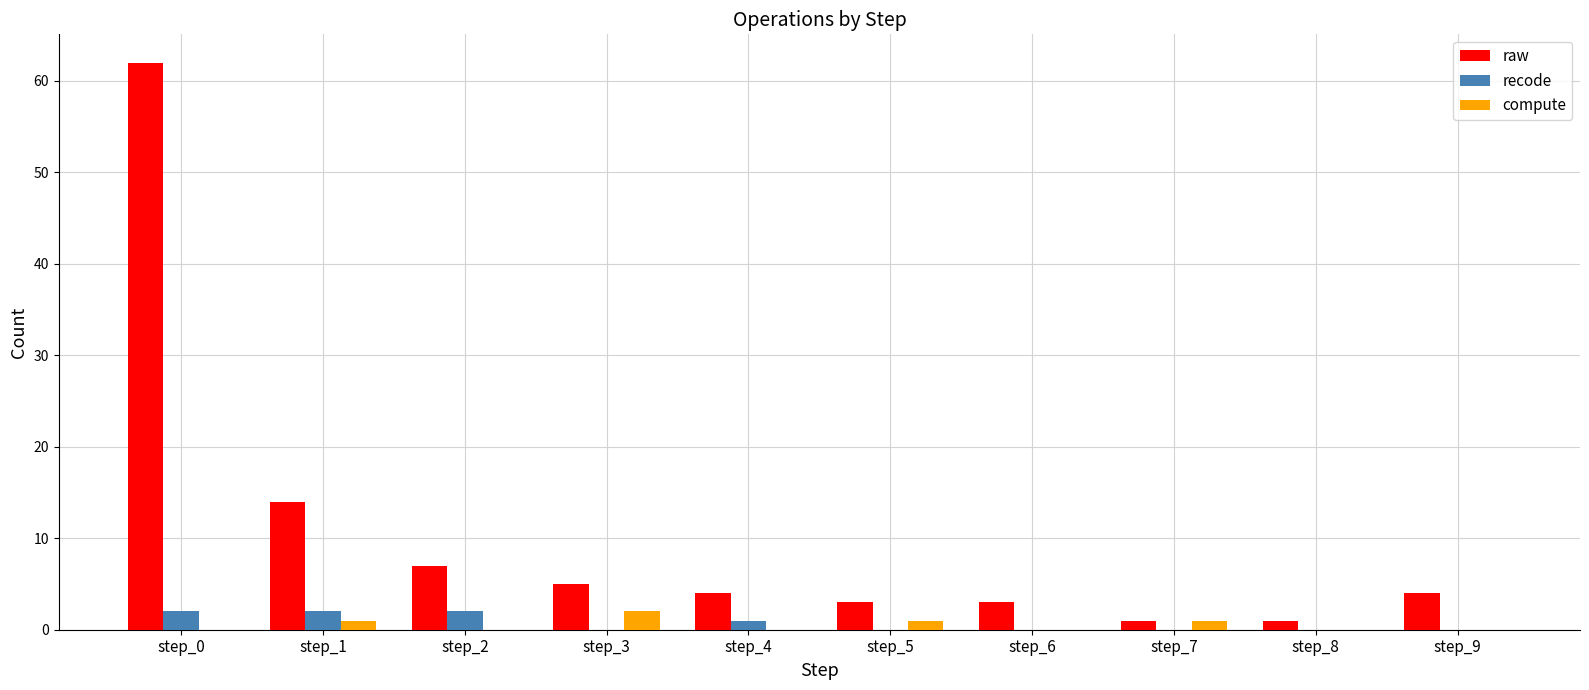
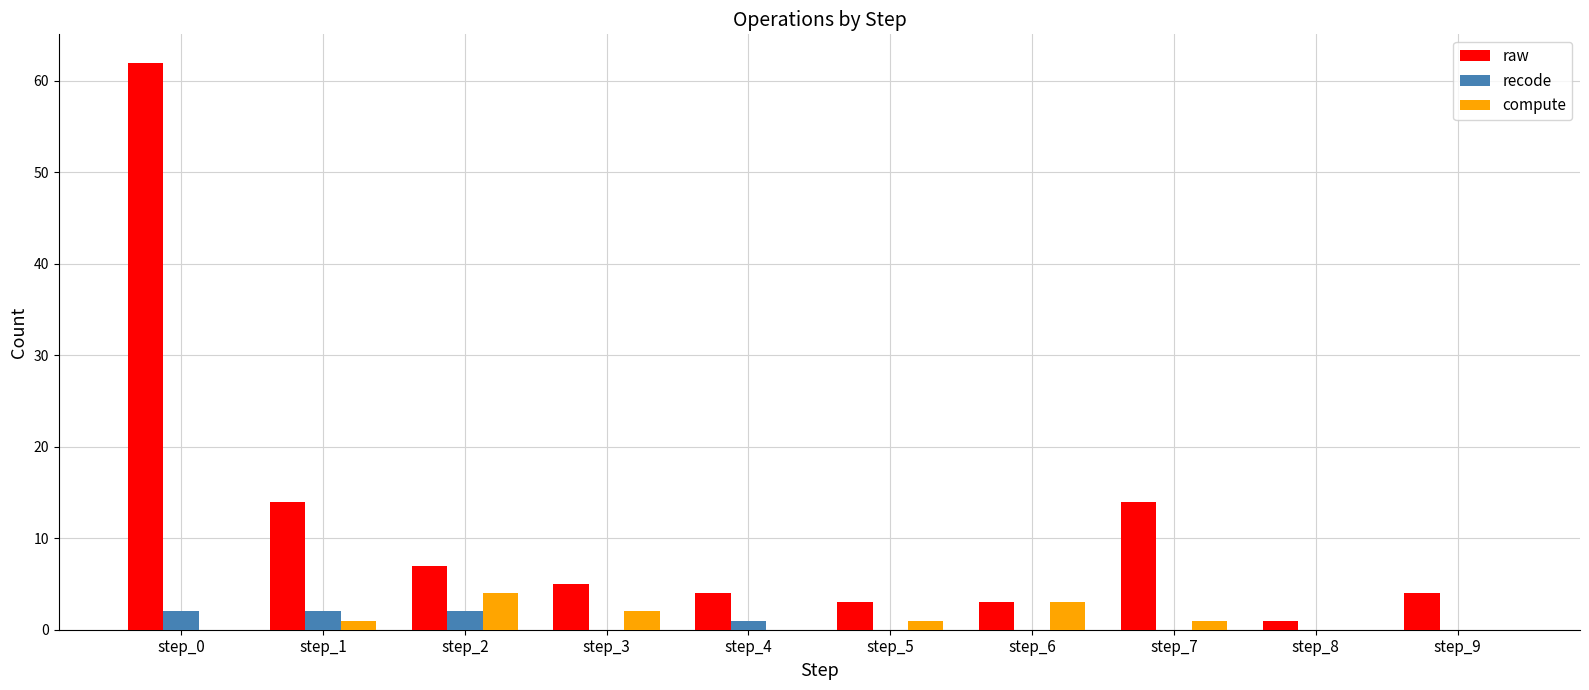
  {
    "raw": {
      "step_0": 62,
      "step_1": 14,
      "step_2": 7,
      "step_3": 5,
      "step_4": 4,
      "step_5": 3,
      "step_6": 3,
-     "step_7": 1,
+     "step_7": 14,
      "step_8": 1,
      "step_9": 4
    },
    "recode": {
      "step_0": 2,
      "step_1": 2,
      "step_2": 2,
      "step_3": 0,
      "step_4": 1,
      "step_5": 0,
      "step_6": 0,
      "step_7": 0,
      "step_8": 0,
      "step_9": 0
    },
    "compute": {
      "step_0": 0,
      "step_1": 1,
-     "step_2": 0,
+     "step_2": 4,
      "step_3": 2,
      "step_4": 0,
      "step_5": 1,
-     "step_6": 0,
+     "step_6": 3,
      "step_7": 1,
      "step_8": 0,
      "step_9": 0
    }
  }
